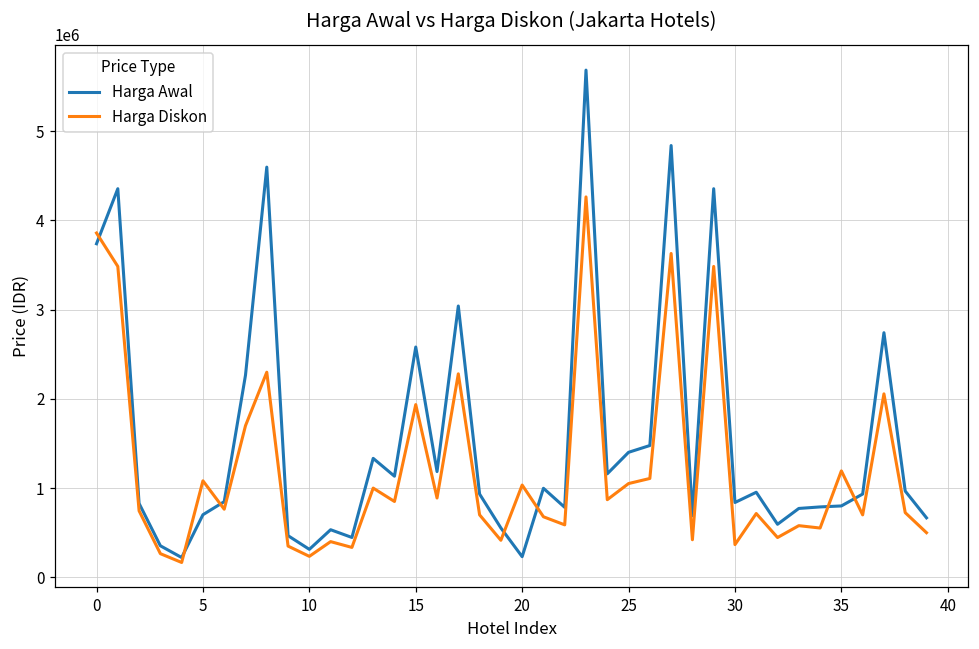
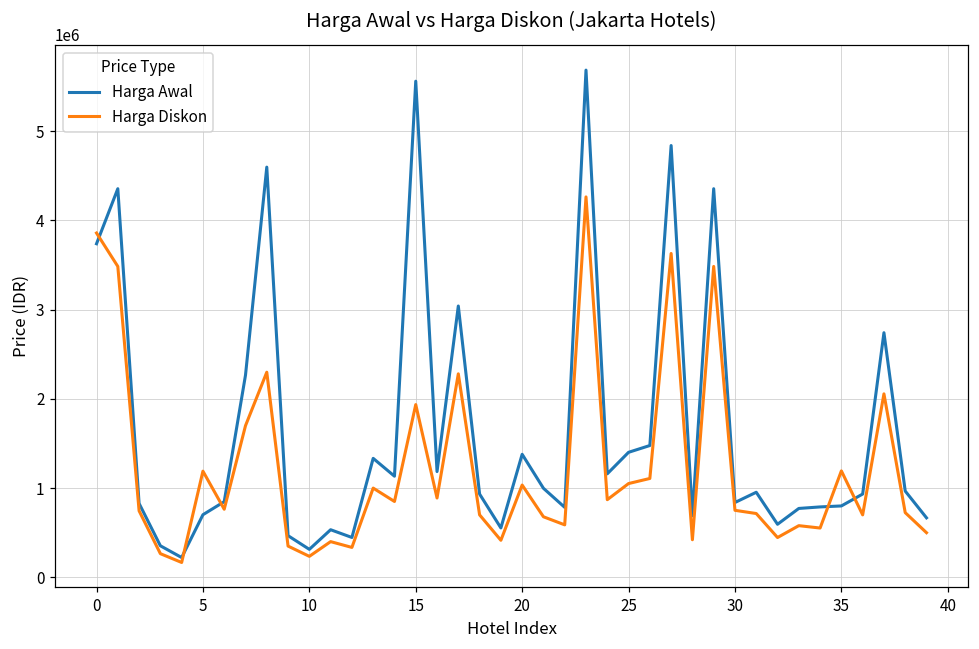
  {
    "Harga Awal": {
      "0": 3700000,
      "5": 700000,
      "10": 300000,
-     "15": 2600000,
-     "20": 200000,
+     "15": 5600000,
+     "20": 1400000,
      "25": 1400000,
      "30": 800000,
      "35": 800000
    },
    "Harga Diskon": {
      "0": 3900000,
-     "5": 1100000,
+     "5": 1200000,
      "10": 200000,
      "15": 1900000,
      "20": 1000000,
      "25": 1100000,
-     "30": 400000,
+     "30": 800000,
      "35": 1200000
    }
  }
